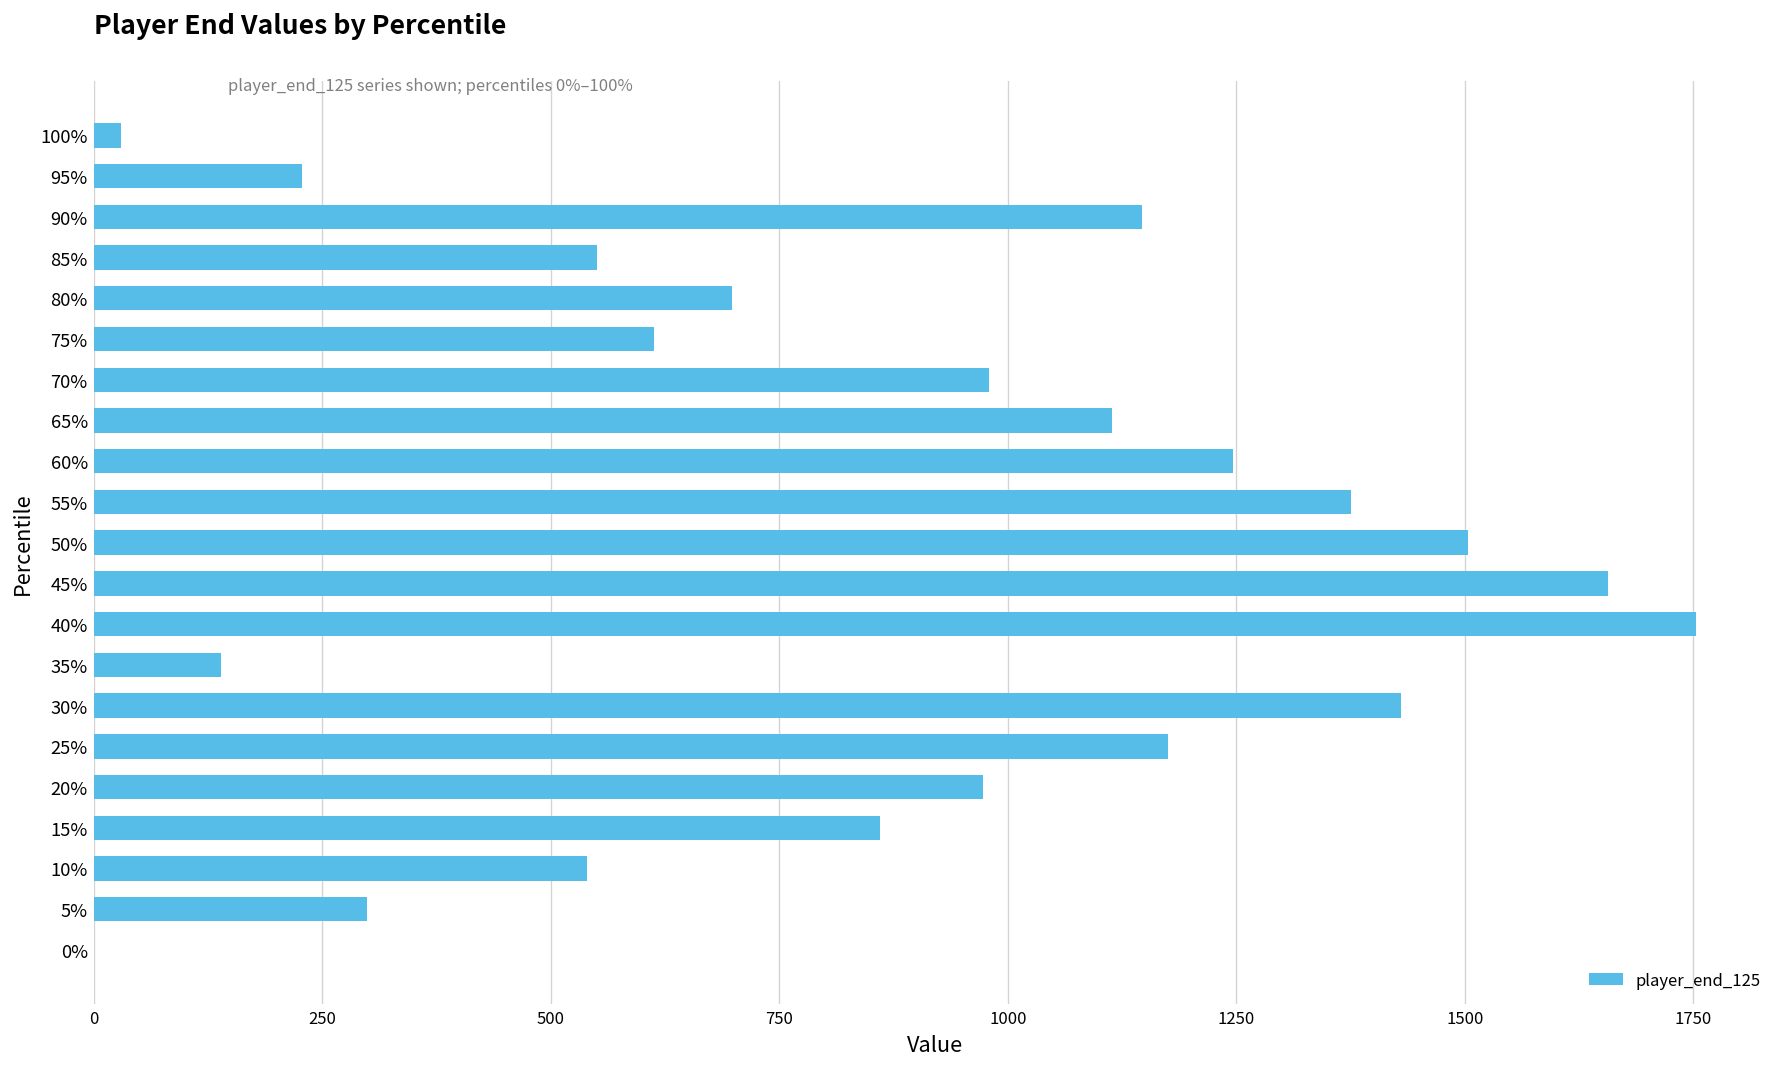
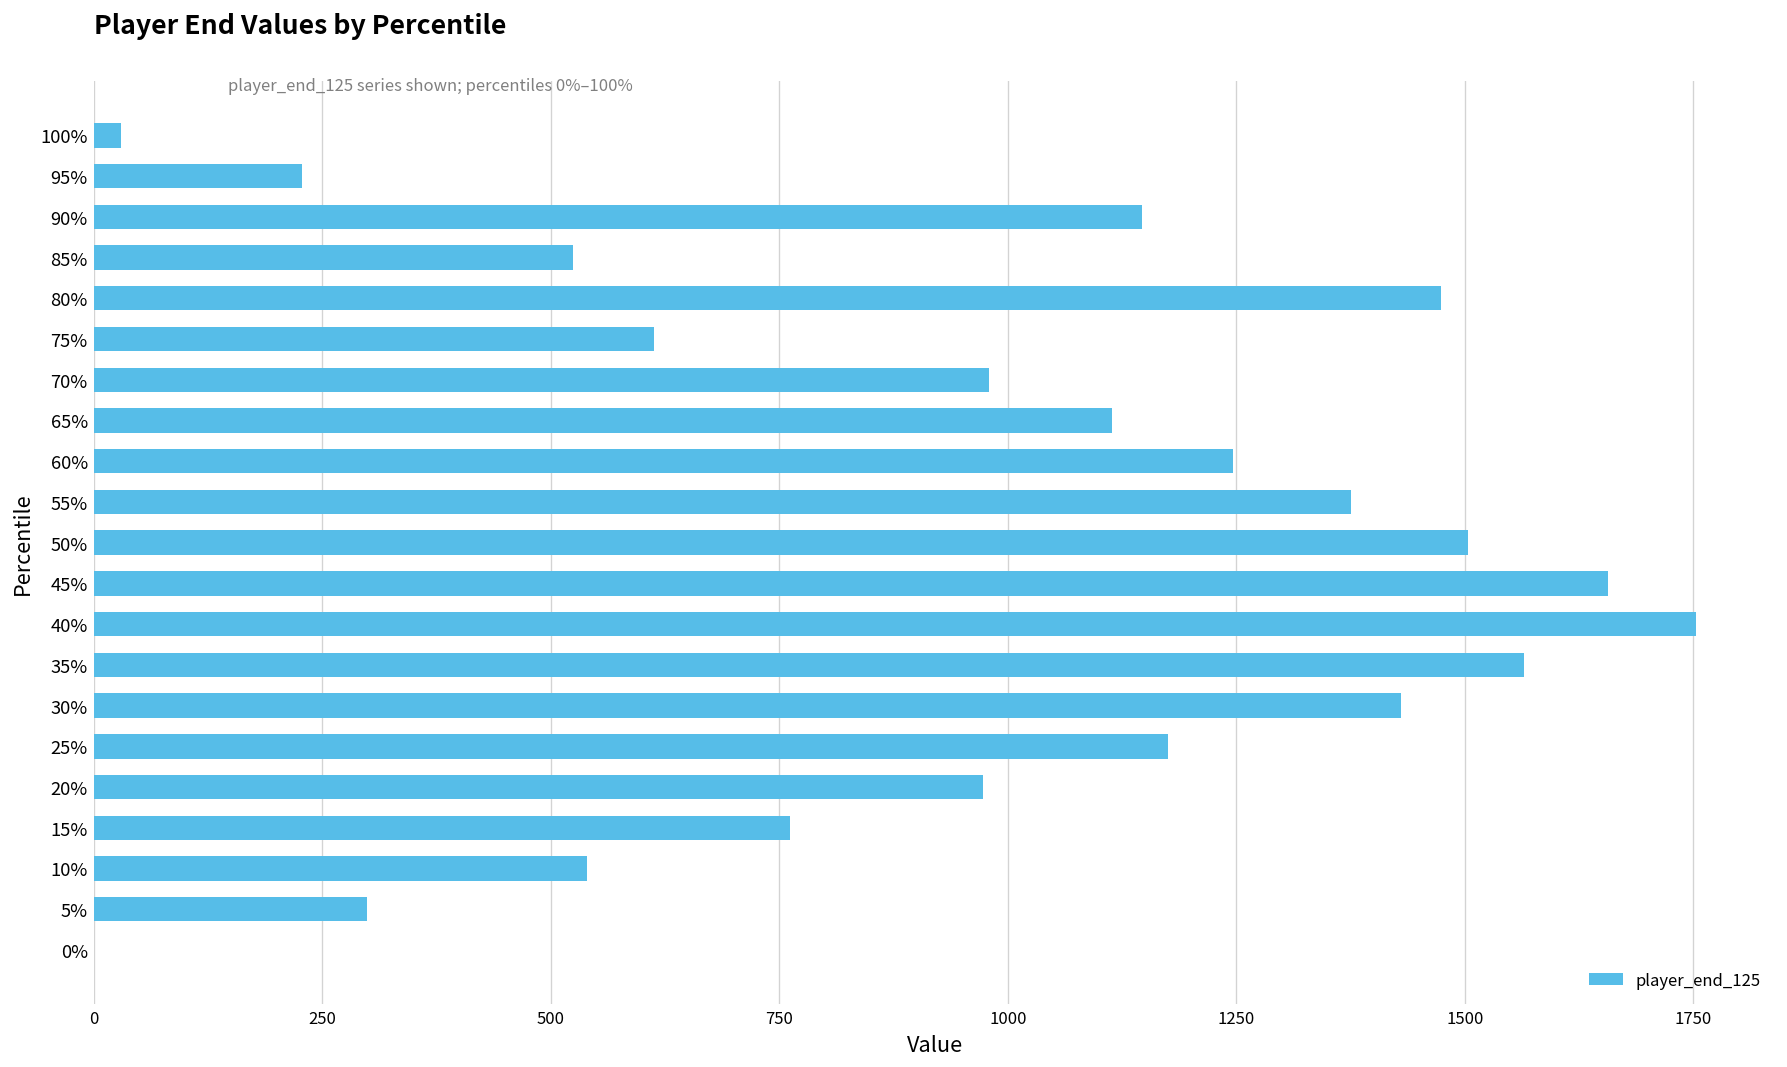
  {
    "100%": 30,
    "95%": 230,
    "90%": 1150,
-   "85%": 550,
-   "80%": 700,
+   "85%": 520,
+   "80%": 1470,
    "75%": 610,
    "70%": 980,
    "65%": 1110,
    "60%": 1250,
    "55%": 1380,
    "50%": 1500,
    "45%": 1660,
    "40%": 1750,
-   "35%": 140,
+   "35%": 1560,
    "30%": 1430,
    "25%": 1180,
    "20%": 970,
-   "15%": 860,
+   "15%": 760,
    "10%": 540,
    "5%": 300,
    "0%": 0
  }
